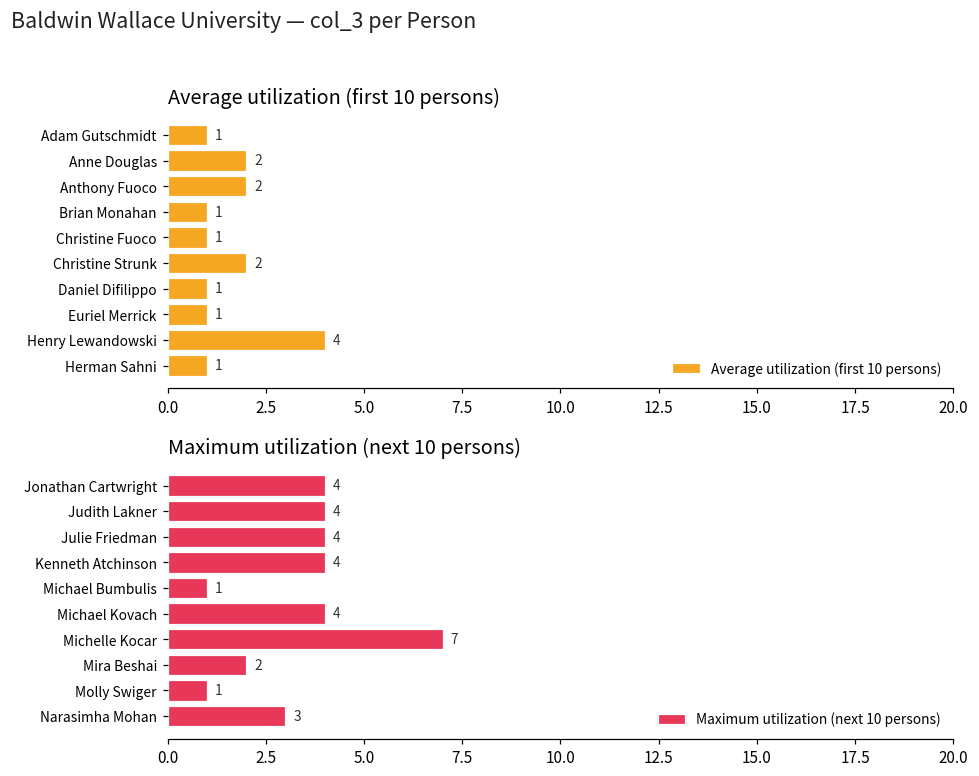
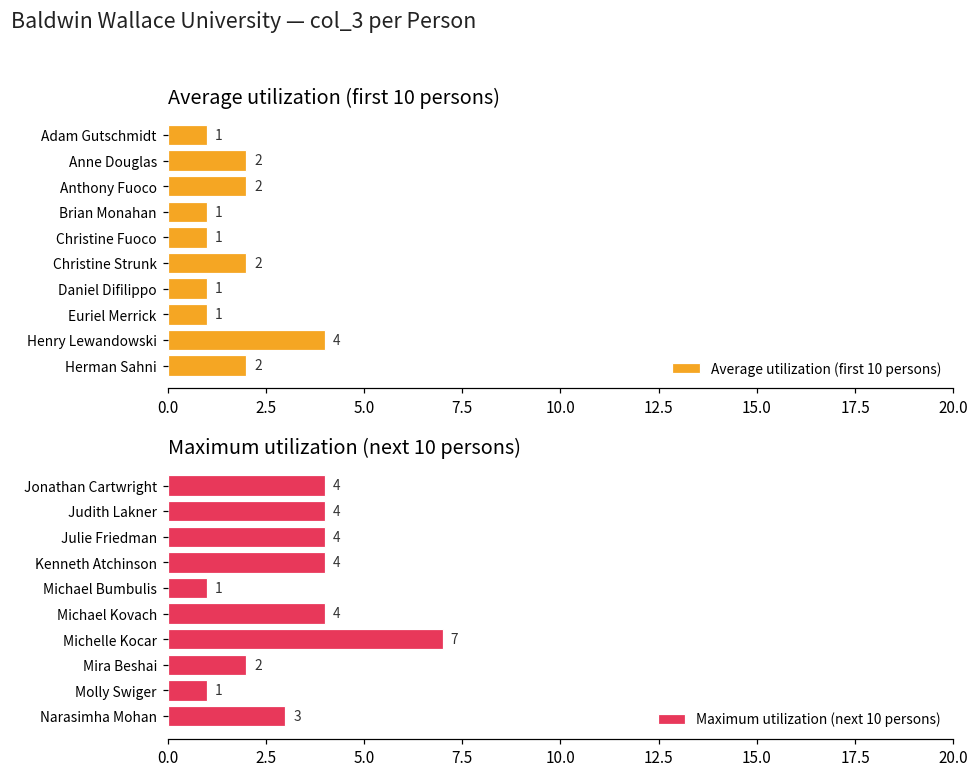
  {
    "Average utilization (first 10 persons)": {
      "Adam Gutschmidt": 1,
      "Anne Douglas": 2,
      "Anthony Fuoco": 2,
      "Brian Monahan": 1,
      "Christine Fuoco": 1,
      "Christine Strunk": 2,
      "Daniel Difilippo": 1,
      "Euriel Merrick": 1,
      "Henry Lewandowski": 4,
-     "Herman Sahni": 1
+     "Herman Sahni": 2
    },
    "Maximum utilization (next 10 persons)": {
      "Jonathan Cartwright": 4,
      "Judith Lakner": 4,
      "Julie Friedman": 4,
      "Kenneth Atchinson": 4,
      "Michael Bumbulis": 1,
      "Michael Kovach": 4,
      "Michelle Kocar": 7,
      "Mira Beshai": 2,
      "Molly Swiger": 1,
      "Narasimha Mohan": 3
    }
  }
